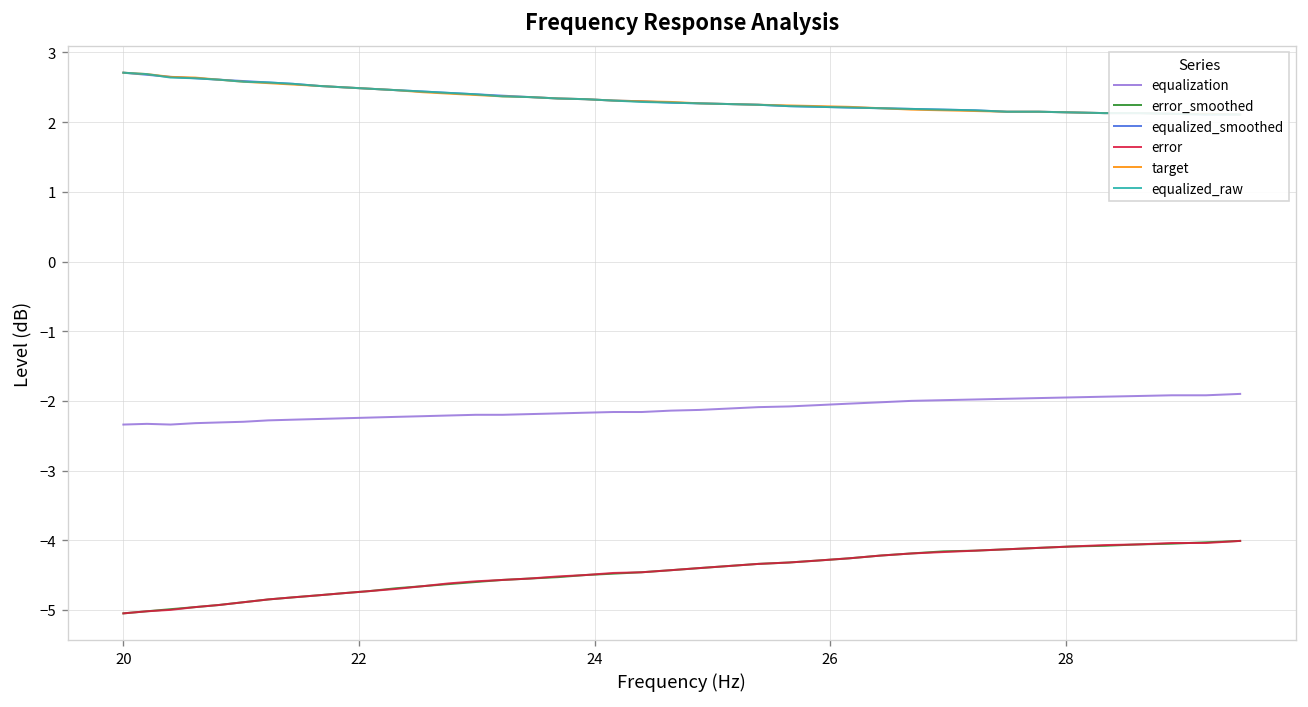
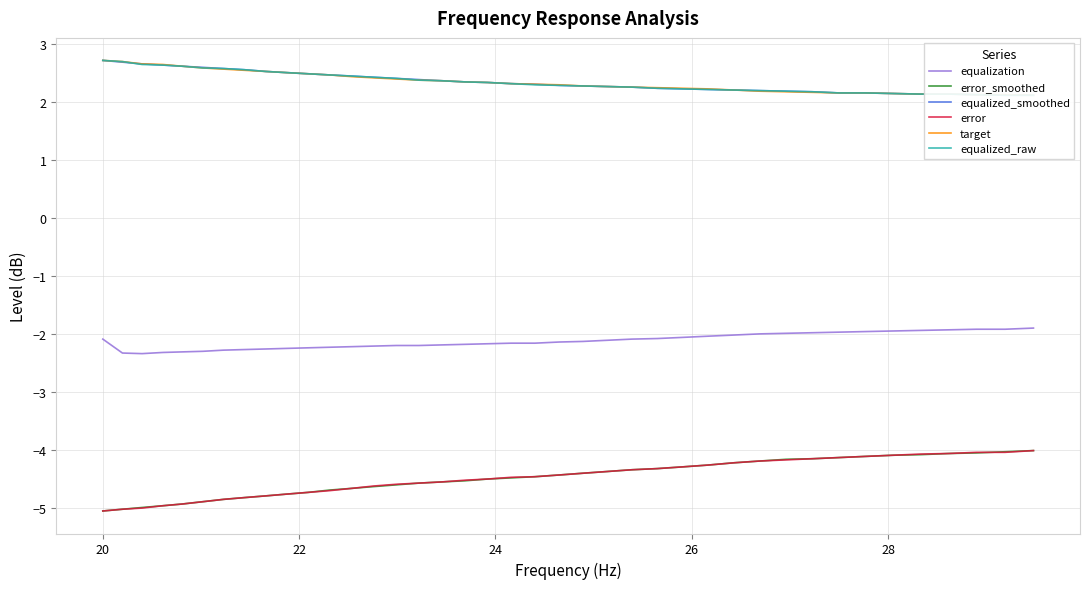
  {
    "equalization": {
-     "20": -2.3
+     "20": -2.1
    }
  }
